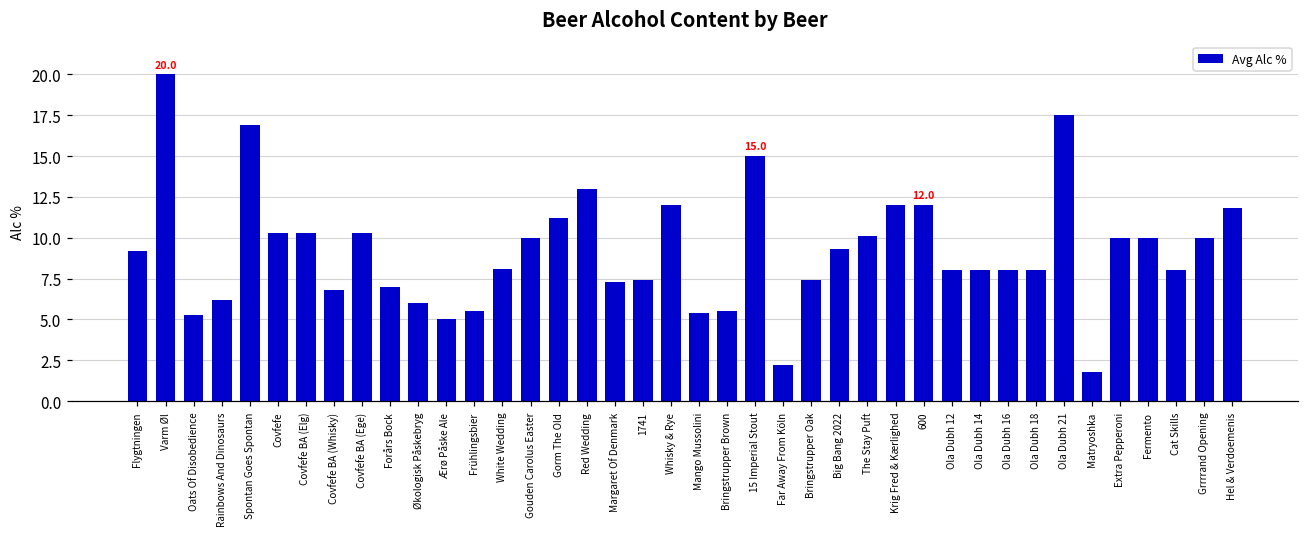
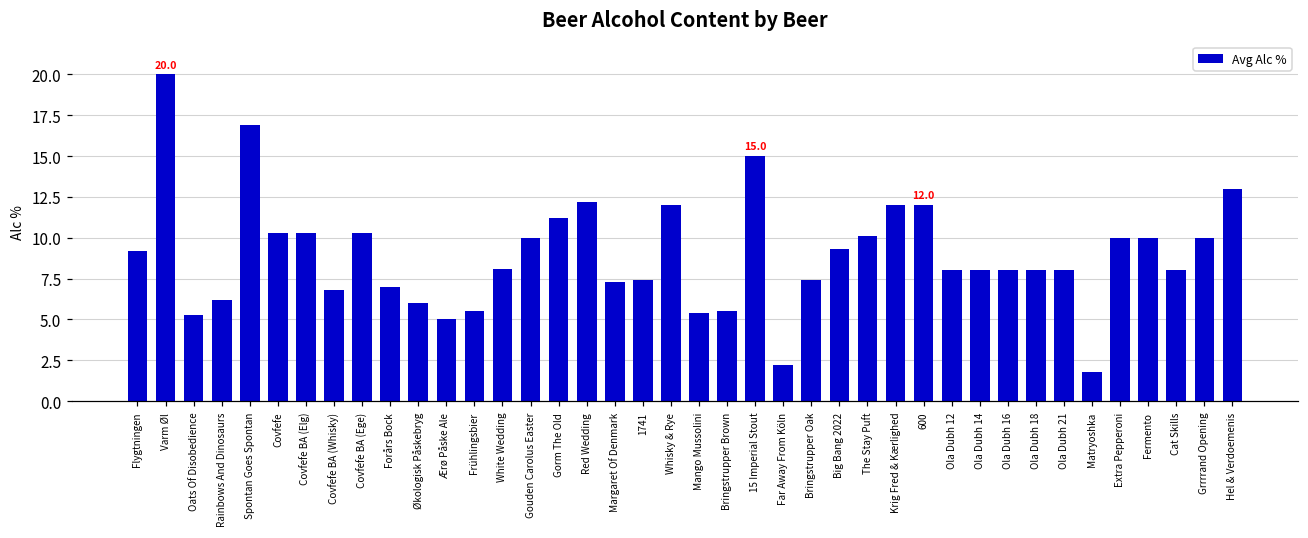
  {
    "Flygtningen": 9.2,
    "Oats Of Disobedience": 5.3,
    "Rainbows And Dinosaurs": 6.2,
    "Spontan Goes Spontan": 16.9,
    "Covfefe": 10.3,
    "Covfefe BA (Elg)": 10.3,
    "Covfefe BA (Whisky)": 6.8,
    "Covfefe BA (Ege)": 10.3,
    "Forårs Bock": 7.0,
    "Økologisk Påskebryg": 6.0,
    "Ærø Påske Ale": 5.0,
    "Frühlingsbier": 5.5,
    "White Wedding": 8.1,
    "Gouden Carolus Easter": 10.0,
    "Gorm The Old": 11.2,
-   "Red Wedding": 13.0,
+   "Red Wedding": 12.2,
    "Margaret Of Denmark": 7.3,
    "1741": 7.4,
    "Whisky & Rye": 12.0,
    "Mango Mussolini": 5.4,
    "Bringstrupper Brown": 5.5,
    "Far Away From Köln": 2.2,
    "Bringstrupper Oak": 7.4,
    "Big Bang 2022": 9.3,
    "The Stay Puft": 10.1,
    "Ola Dubh 12": 8.0,
    "Ola Dubh 14": 8.0,
    "Ola Dubh 16": 8.0,
    "Ola Dubh 18": 8.0,
-   "Ola Dubh 21": 17.5,
+   "Ola Dubh 21": 8.0,
    "Matryoshka": 1.8,
    "Extra Pepperoni": 10.0,
    "Fermento": 10.0,
    "Cat Skills": 8.0,
    "Grrrrand Opening": 10.0,
-   "Hel & Verdoemenis": 11.8
+   "Hel & Verdoemenis": 13.0
  }
